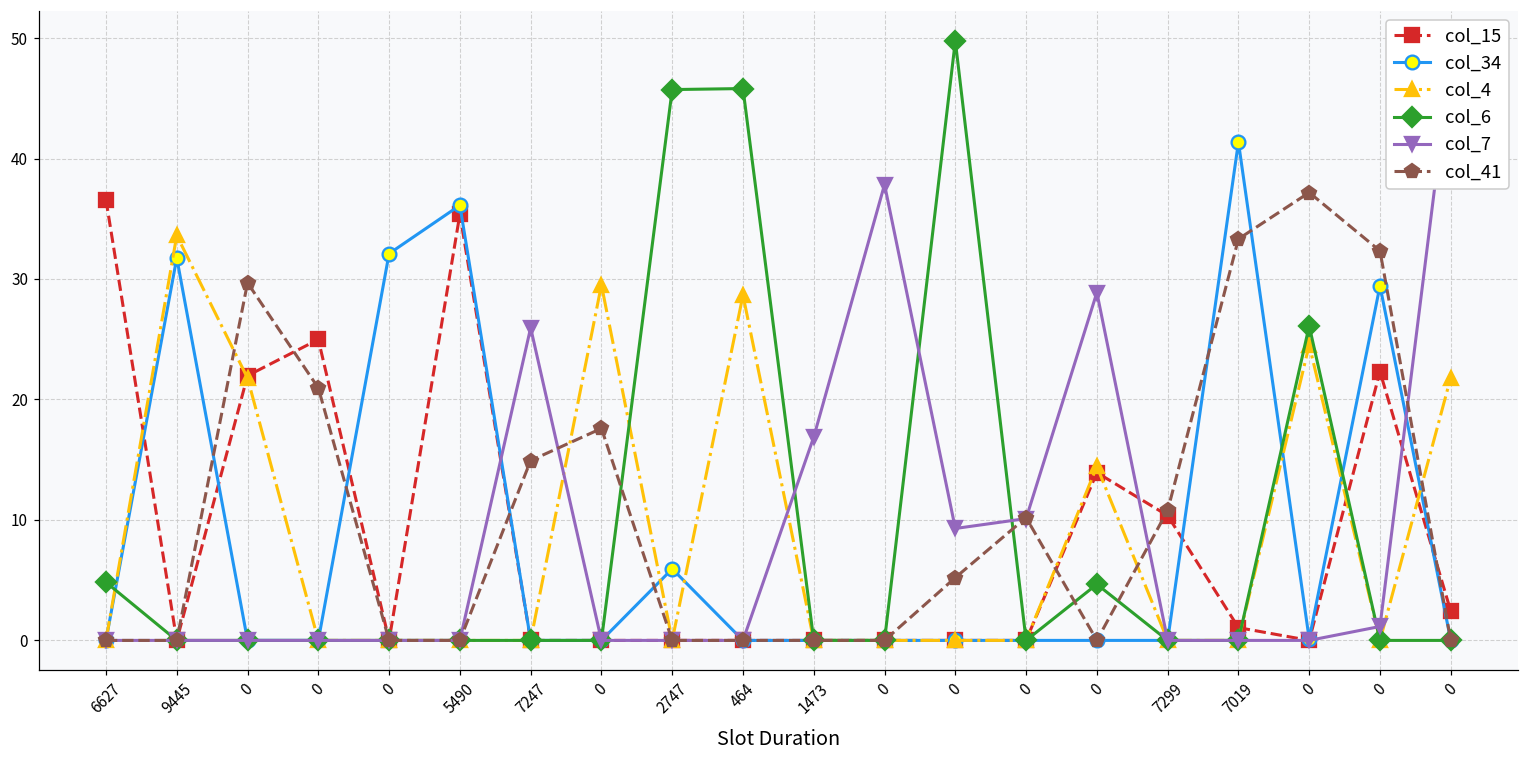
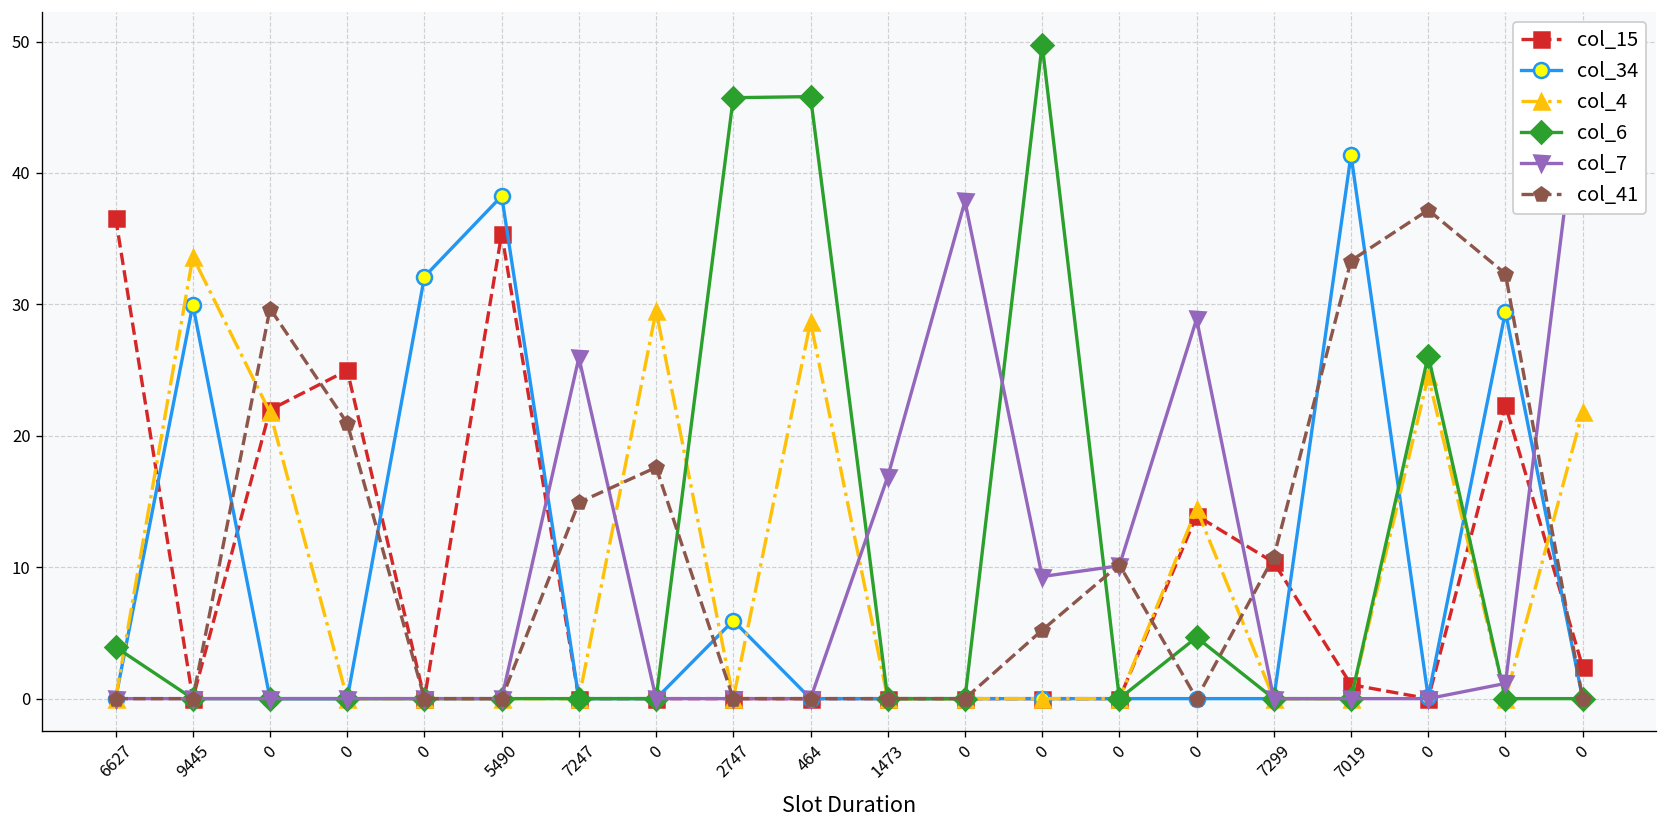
  {
    "col_15": {
      "6627": 36.6,
      "5490": 35.4,
      "7299": 10.4,
      "7019": 1.1
    },
    "col_34": {
-     "9445": 31.7,
-     "5490": 36.1,
+     "9445": 30.0,
+     "5490": 38.2,
      "2747": 5.9,
      "7019": 41.4
    },
    "col_4": {
      "9445": 33.6,
      "464": 28.7
    },
    "col_6": {
-     "6627": 4.8,
+     "6627": 3.9,
      "2747": 45.7,
      "464": 45.8
    },
    "col_7": {
      "7247": 25.9,
      "1473": 16.9
    },
    "col_41": {
      "7247": 14.9,
      "7299": 10.8,
      "7019": 33.3
    }
  }
